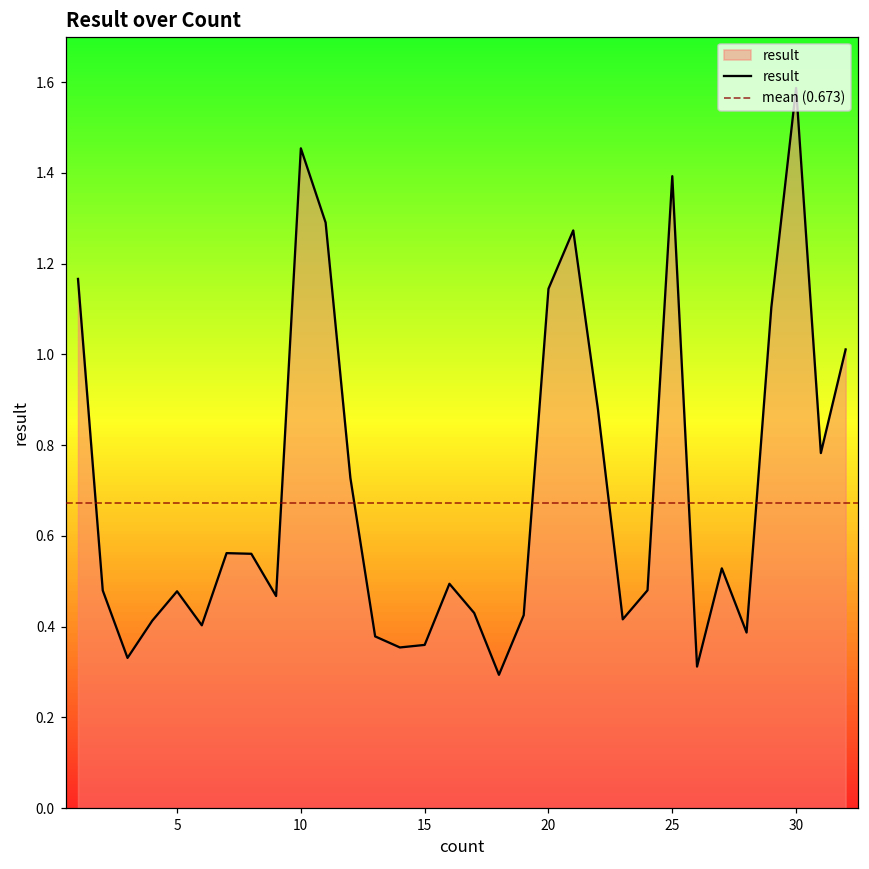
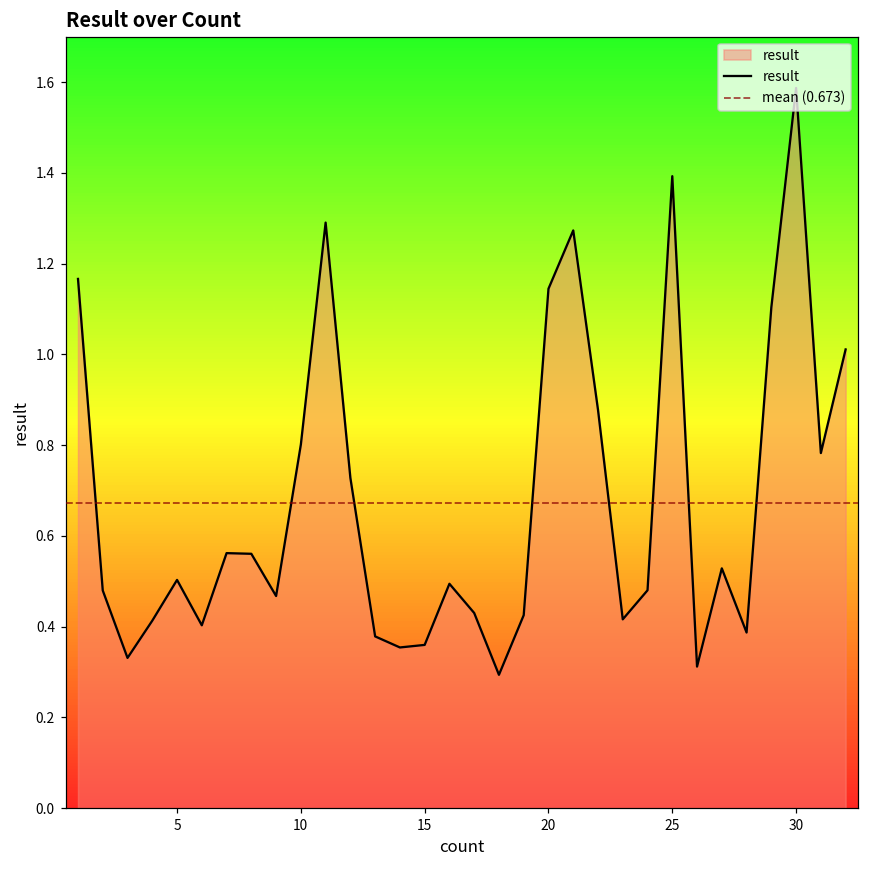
  {
-   "5": 0.48,
-   "10": 1.45,
+   "5": 0.50,
+   "10": 0.80,
    "15": 0.36,
    "20": 1.14,
    "25": 1.39
  }
